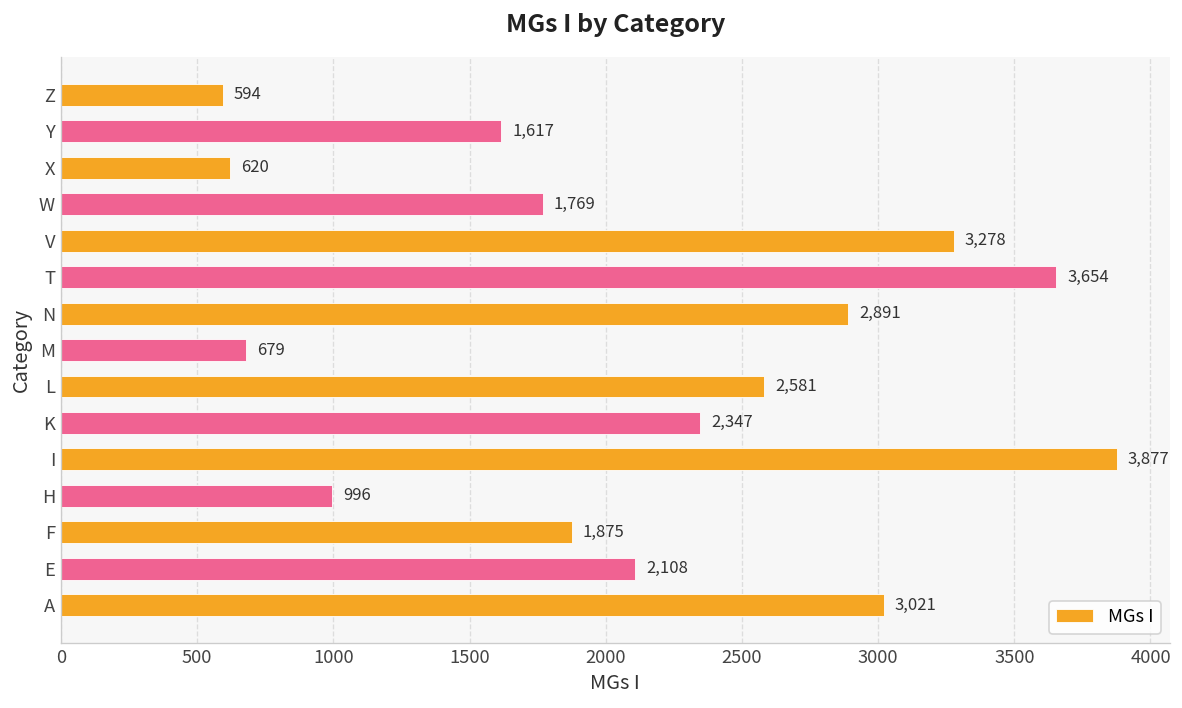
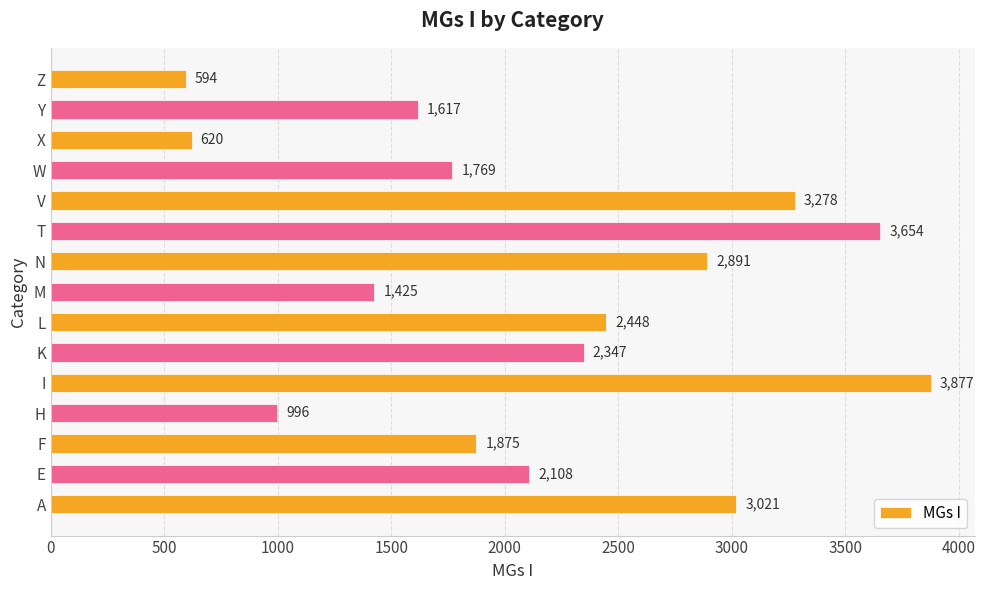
  {
    "Z": "594",
    "Y": "1,617",
    "X": "620",
    "W": "1,769",
    "V": "3,278",
    "T": "3,654",
    "N": "2,891",
-   "M": "679",
-   "L": "2,581",
+   "M": "1,425",
+   "L": "2,448",
    "K": "2,347",
    "I": "3,877",
    "H": "996",
    "F": "1,875",
    "E": "2,108",
    "A": "3,021"
  }
